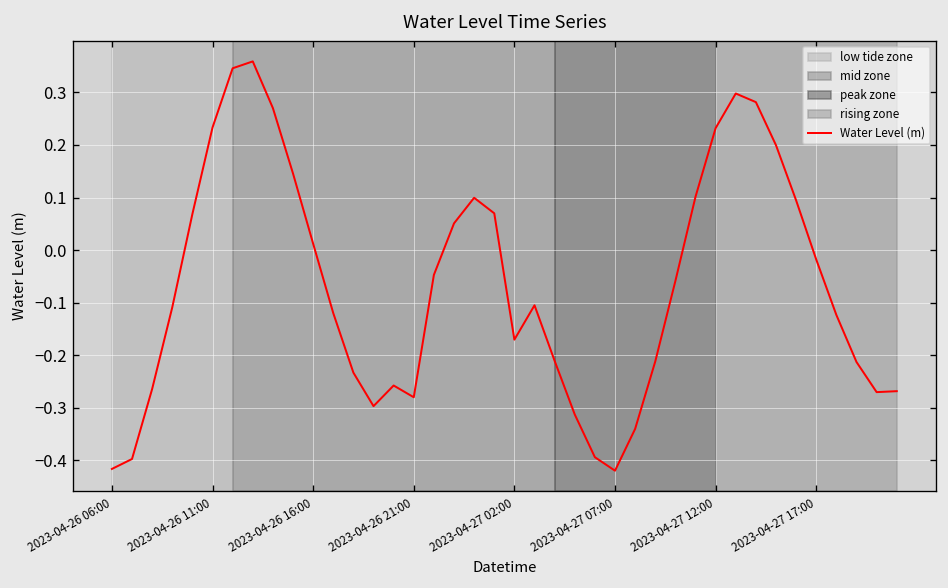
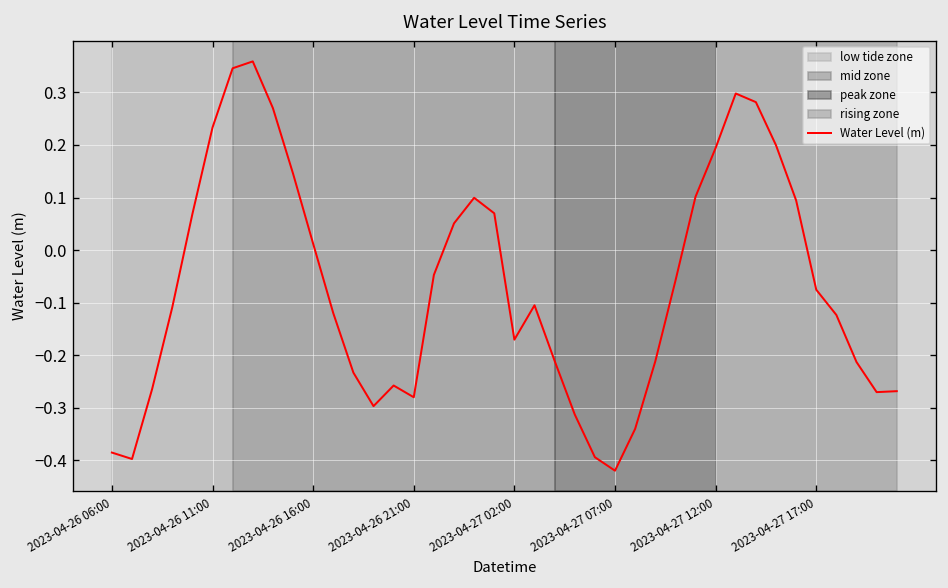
  {
-   "2023-04-26 06:00": -0.42,
+   "2023-04-26 06:00": -0.39,
    "2023-04-26 11:00": 0.23,
    "2023-04-26 16:00": 0.01,
    "2023-04-26 21:00": -0.28,
    "2023-04-27 02:00": -0.17,
    "2023-04-27 07:00": -0.42,
-   "2023-04-27 12:00": 0.23,
-   "2023-04-27 17:00": -0.02
+   "2023-04-27 12:00": 0.19,
+   "2023-04-27 17:00": -0.08
  }
